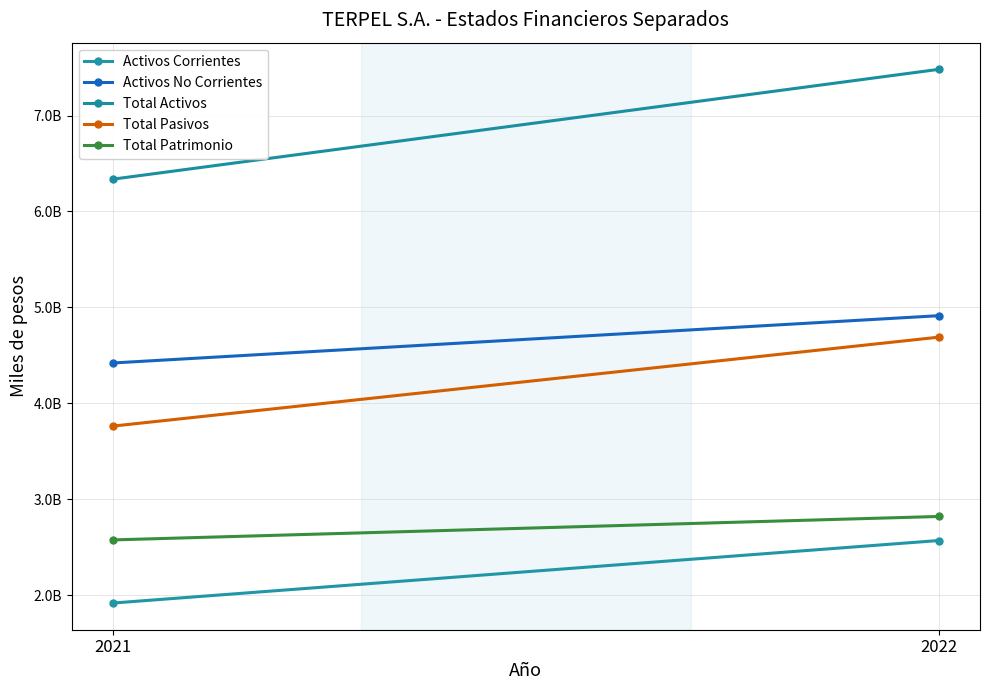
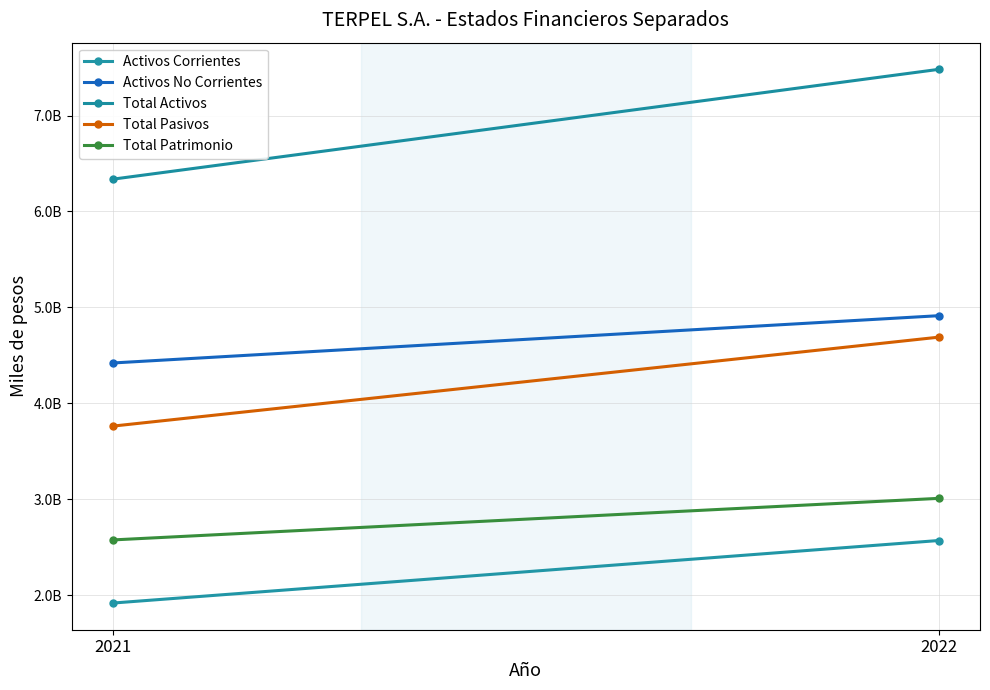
  {
    "Total Pasivos": {
      "2021": 3800000000,
      "2022": 4700000000
    },
    "Total Patrimonio": {
      "2021": 2600000000,
-     "2022": 2800000000
+     "2022": 3000000000
    }
  }
